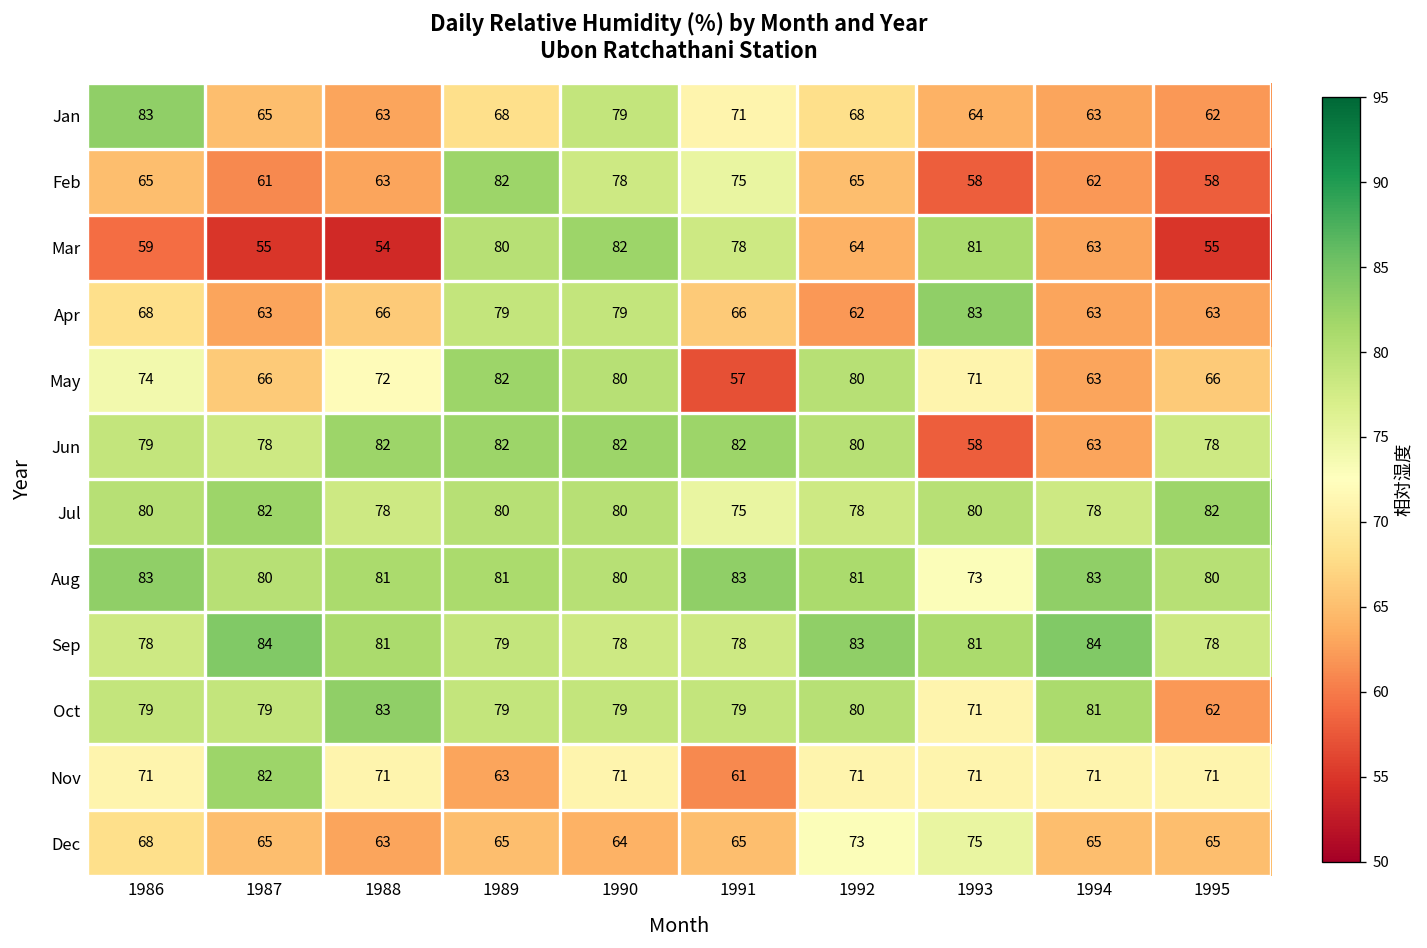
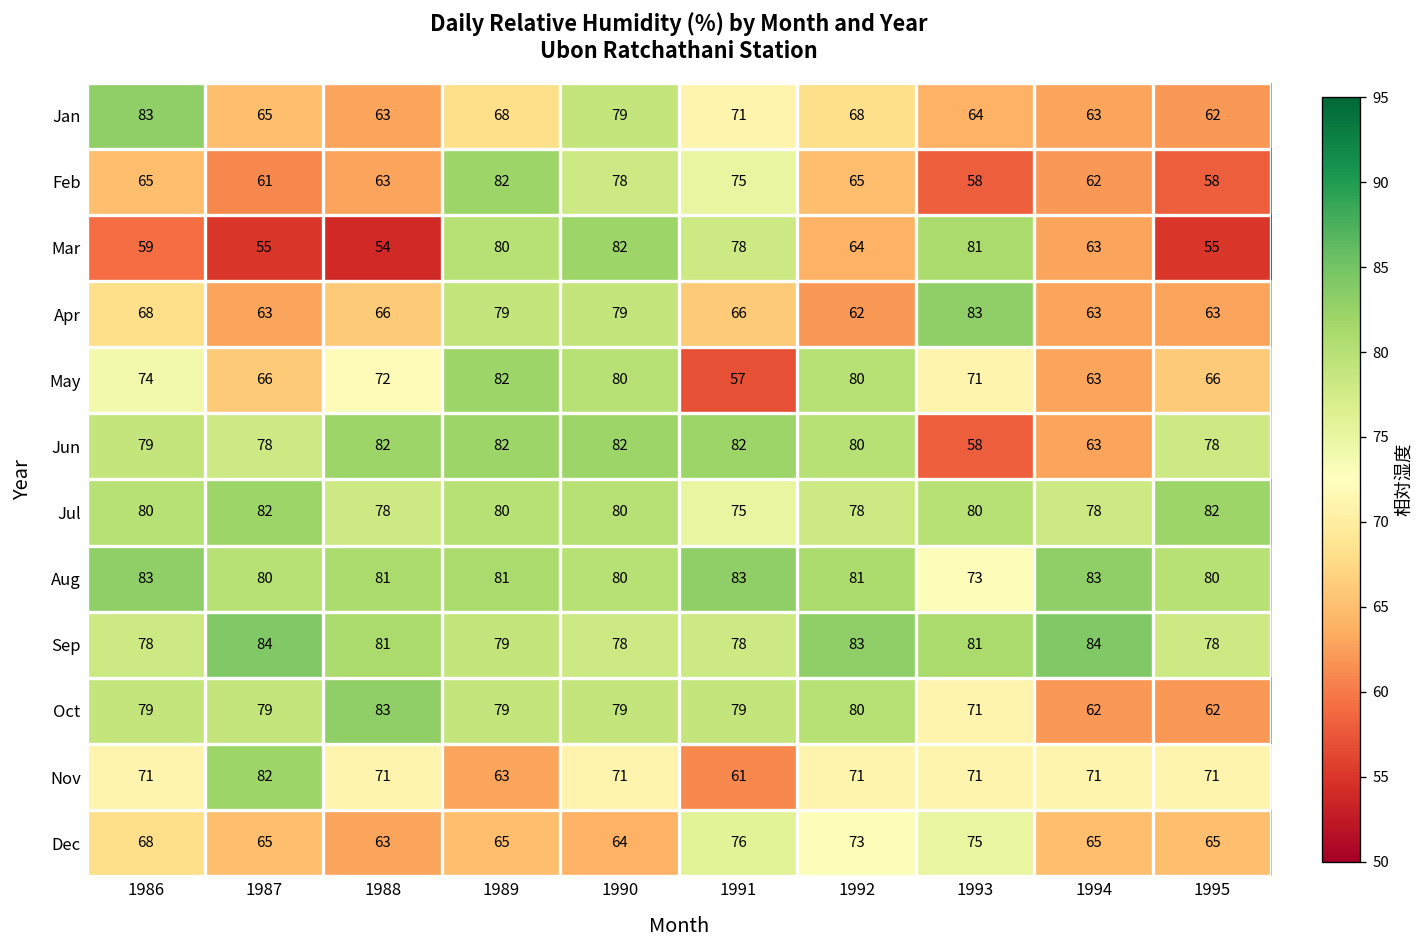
  {
    "Jan": {
      "1986": 83,
      "1987": 65,
      "1988": 63,
      "1989": 68,
      "1990": 79,
      "1991": 71,
      "1992": 68,
      "1993": 64,
      "1994": 63,
      "1995": 62
    },
    "Feb": {
      "1986": 65,
      "1987": 61,
      "1988": 63,
      "1989": 82,
      "1990": 78,
      "1991": 75,
      "1992": 65,
      "1993": 58,
      "1994": 62,
      "1995": 58
    },
    "Mar": {
      "1986": 59,
      "1987": 55,
      "1988": 54,
      "1989": 80,
      "1990": 82,
      "1991": 78,
      "1992": 64,
      "1993": 81,
      "1994": 63,
      "1995": 55
    },
    "Apr": {
      "1986": 68,
      "1987": 63,
      "1988": 66,
      "1989": 79,
      "1990": 79,
      "1991": 66,
      "1992": 62,
      "1993": 83,
      "1994": 63,
      "1995": 63
    },
    "May": {
      "1986": 74,
      "1987": 66,
      "1988": 72,
      "1989": 82,
      "1990": 80,
      "1991": 57,
      "1992": 80,
      "1993": 71,
      "1994": 63,
      "1995": 66
    },
    "Jun": {
      "1986": 79,
      "1987": 78,
      "1988": 82,
      "1989": 82,
      "1990": 82,
      "1991": 82,
      "1992": 80,
      "1993": 58,
      "1994": 63,
      "1995": 78
    },
    "Jul": {
      "1986": 80,
      "1987": 82,
      "1988": 78,
      "1989": 80,
      "1990": 80,
      "1991": 75,
      "1992": 78,
      "1993": 80,
      "1994": 78,
      "1995": 82
    },
    "Aug": {
      "1986": 83,
      "1987": 80,
      "1988": 81,
      "1989": 81,
      "1990": 80,
      "1991": 83,
      "1992": 81,
      "1993": 73,
      "1994": 83,
      "1995": 80
    },
    "Sep": {
      "1986": 78,
      "1987": 84,
      "1988": 81,
      "1989": 79,
      "1990": 78,
      "1991": 78,
      "1992": 83,
      "1993": 81,
      "1994": 84,
      "1995": 78
    },
    "Oct": {
      "1986": 79,
      "1987": 79,
      "1988": 83,
      "1989": 79,
      "1990": 79,
      "1991": 79,
      "1992": 80,
      "1993": 71,
-     "1994": 81,
+     "1994": 62,
      "1995": 62
    },
    "Nov": {
      "1986": 71,
      "1987": 82,
      "1988": 71,
      "1989": 63,
      "1990": 71,
      "1991": 61,
      "1992": 71,
      "1993": 71,
      "1994": 71,
      "1995": 71
    },
    "Dec": {
      "1986": 68,
      "1987": 65,
      "1988": 63,
      "1989": 65,
      "1990": 64,
-     "1991": 65,
+     "1991": 76,
      "1992": 73,
      "1993": 75,
      "1994": 65,
      "1995": 65
    }
  }
